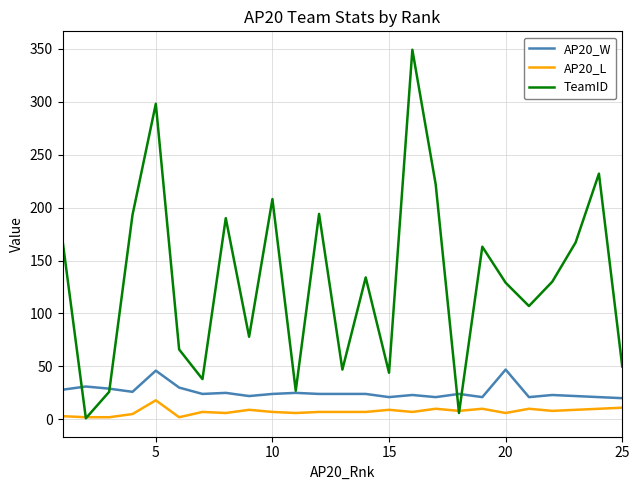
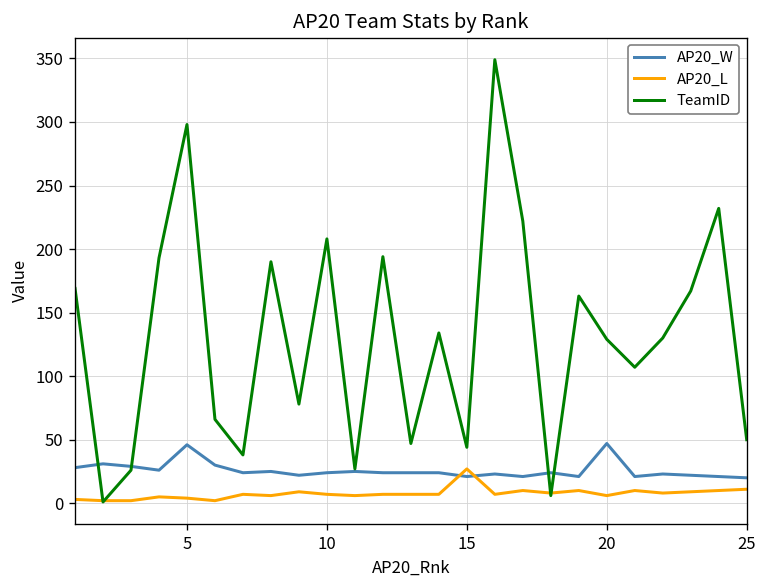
  {
    "AP20_W": {
      "5": 46,
      "10": 24,
      "15": 21,
      "20": 47,
      "25": 20
    },
    "AP20_L": {
-     "5": 18,
+     "5": 4,
      "10": 7,
-     "15": 9,
+     "15": 27,
      "20": 6,
      "25": 11
    },
    "TeamID": {
      "5": 298,
      "10": 208,
      "15": 44,
      "20": 129,
      "25": 50
    }
  }
